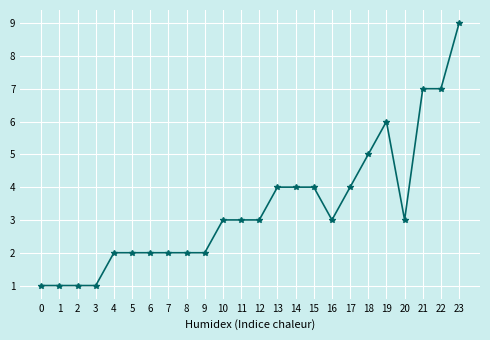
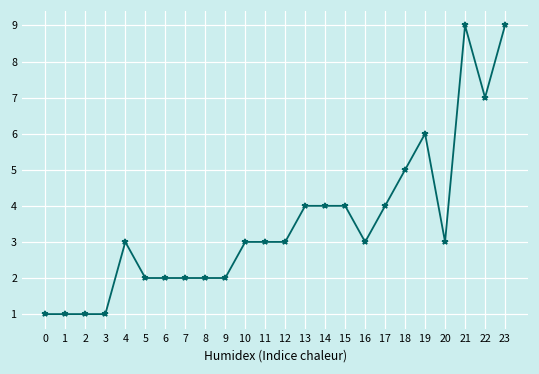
  {
    "0": 1,
    "1": 1,
    "2": 1,
    "3": 1,
-   "4": 2,
+   "4": 3,
    "5": 2,
    "6": 2,
    "7": 2,
    "8": 2,
    "9": 2,
    "10": 3,
    "11": 3,
    "12": 3,
    "13": 4,
    "14": 4,
    "15": 4,
    "16": 3,
    "17": 4,
    "18": 5,
    "19": 6,
    "20": 3,
-   "21": 7,
+   "21": 9,
    "22": 7,
    "23": 9
  }
